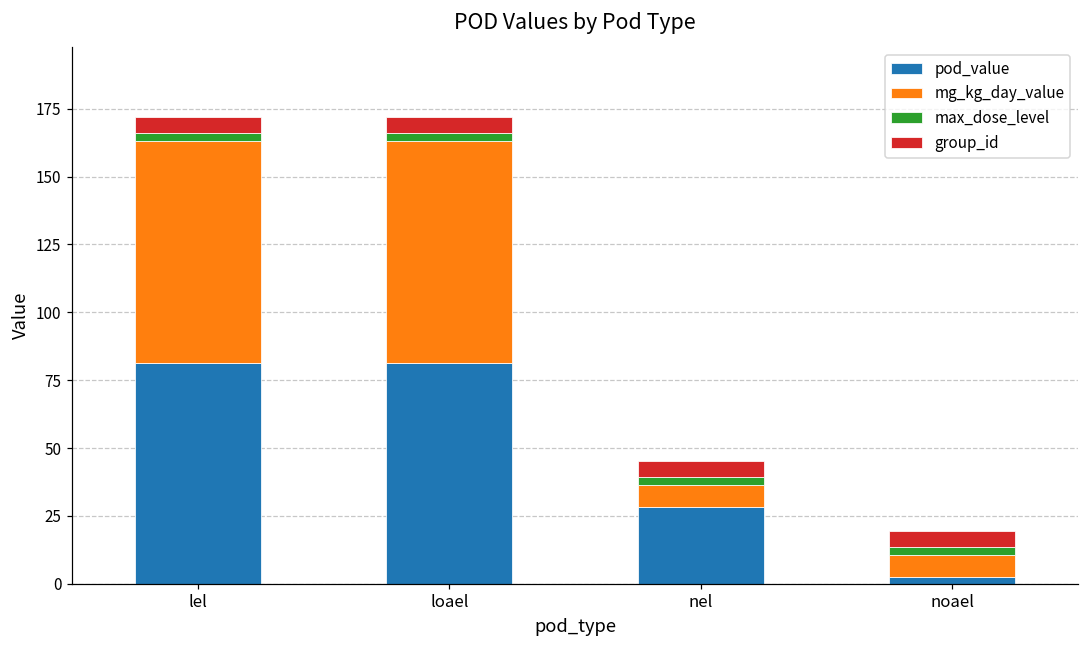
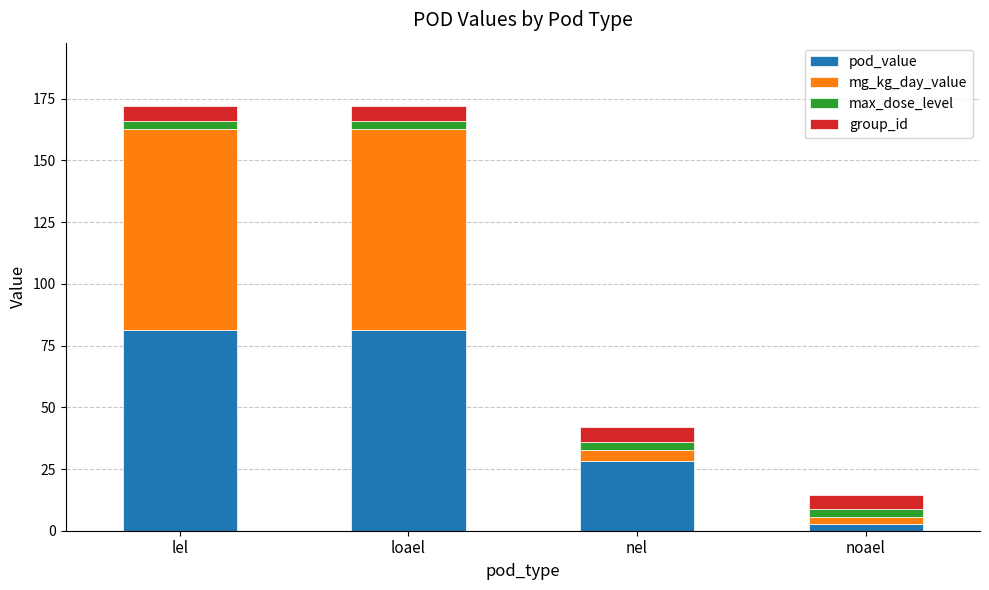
  {
    "pod_value": {
      "lel": 81,
      "loael": 81,
      "nel": 28,
      "noael": 3
    },
    "mg_kg_day_value": {
      "lel": 81,
      "loael": 81,
-     "nel": 8,
-     "noael": 8
+     "nel": 5,
+     "noael": 3
    },
    "max_dose_level": {
      "lel": 3,
      "loael": 3,
      "nel": 3,
      "noael": 3
    },
    "group_id": {
      "lel": 6,
      "loael": 6,
      "nel": 6,
      "noael": 6
    }
  }
